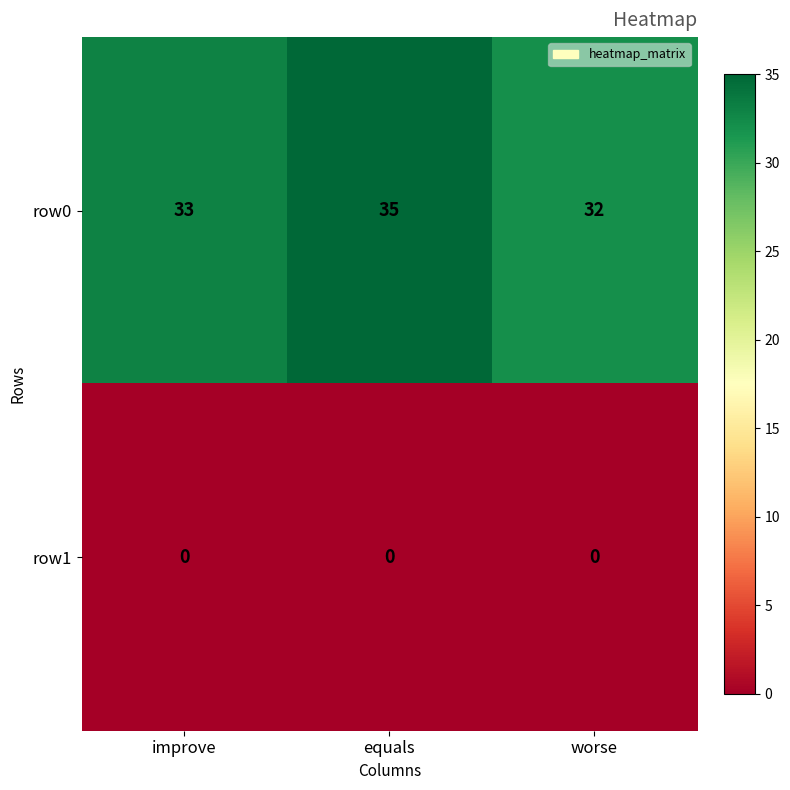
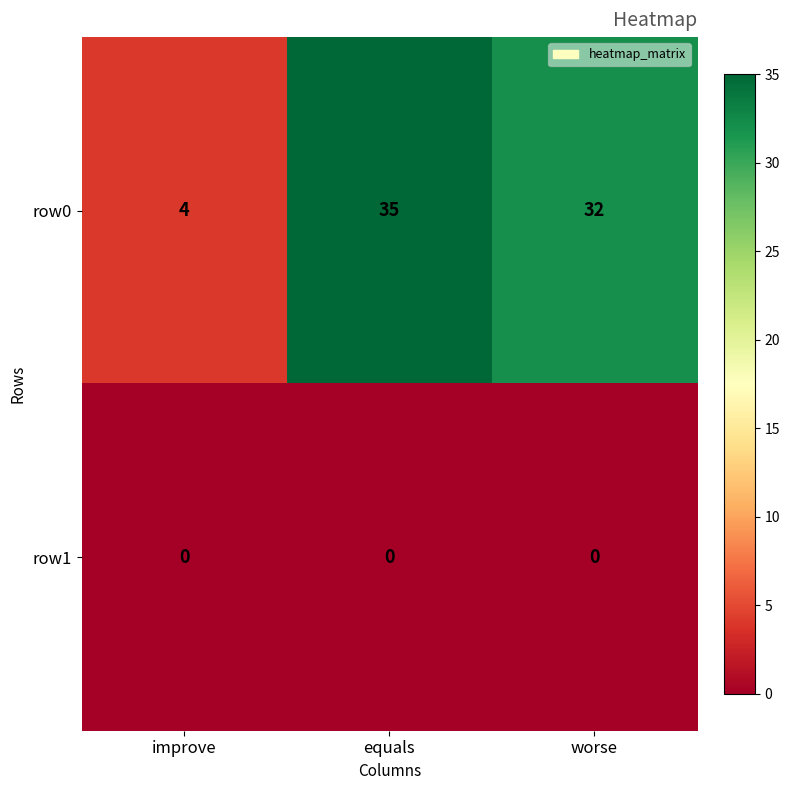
  {
    "row0": {
-     "improve": 33,
+     "improve": 4,
      "equals": 35,
      "worse": 32
    },
    "row1": {
      "improve": 0,
      "equals": 0,
      "worse": 0
    }
  }
